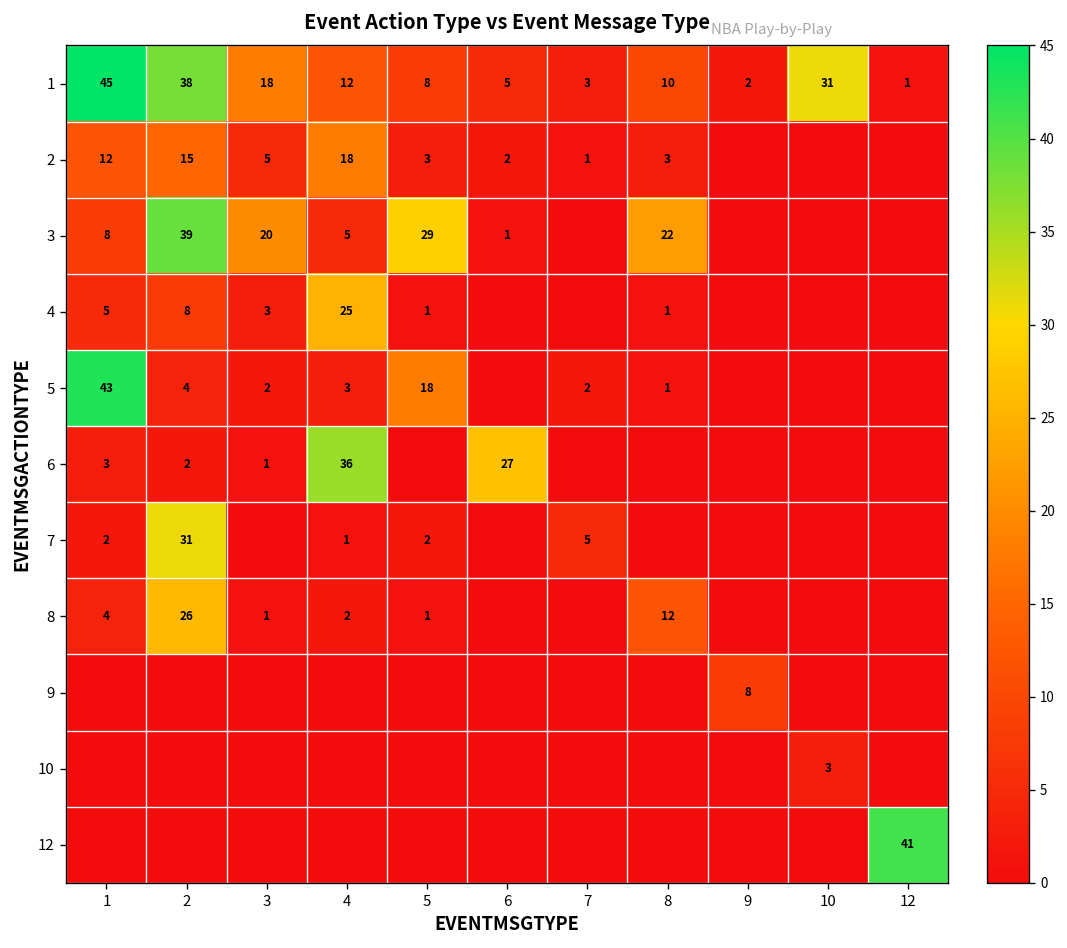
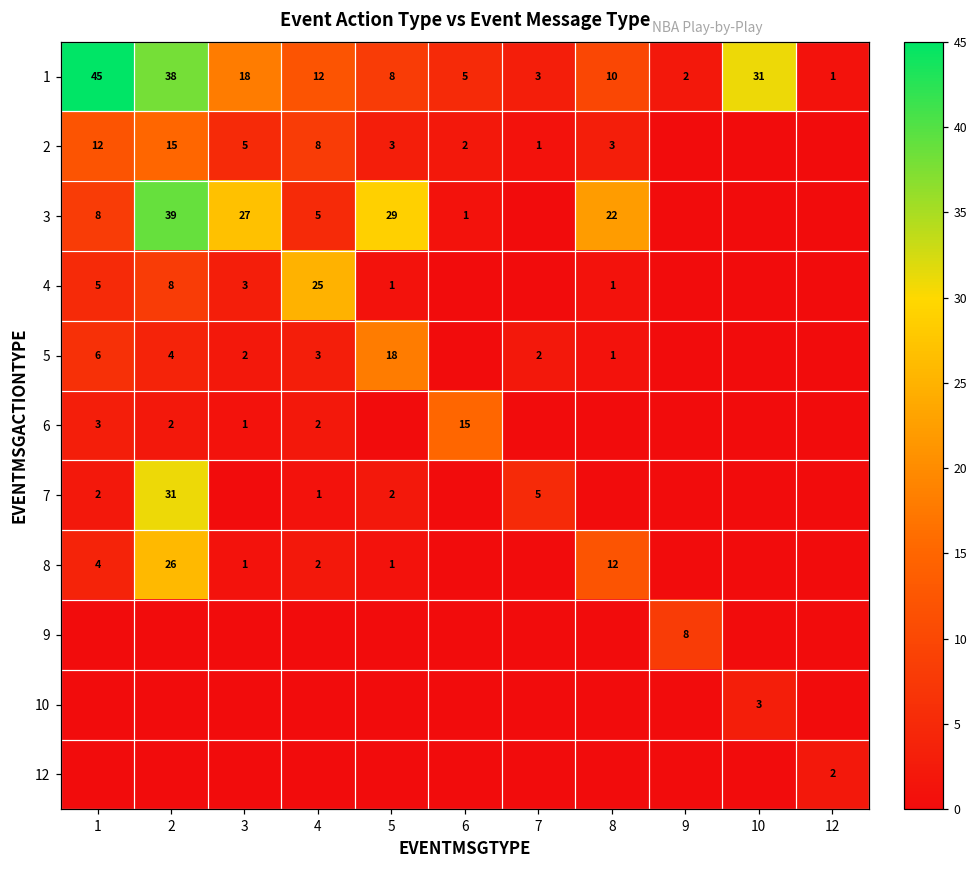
  {
    "1": {
      "1": 45,
      "2": 38,
      "3": 18,
      "4": 12,
      "5": 8,
      "6": 5,
      "7": 3,
      "8": 10,
      "9": 2,
      "10": 31,
      "12": 1
    },
    "2": {
      "1": 12,
      "2": 15,
      "3": 5,
-     "4": 18,
+     "4": 8,
      "5": 3,
      "6": 2,
      "7": 1,
      "8": 3
    },
    "3": {
      "1": 8,
      "2": 39,
-     "3": 20,
+     "3": 27,
      "4": 5,
      "5": 29,
      "6": 1,
      "8": 22
    },
    "4": {
      "1": 5,
      "2": 8,
      "3": 3,
      "4": 25,
      "5": 1,
      "8": 1
    },
    "5": {
-     "1": 43,
+     "1": 6,
      "2": 4,
      "3": 2,
      "4": 3,
      "5": 18,
      "7": 2,
      "8": 1
    },
    "6": {
      "1": 3,
      "2": 2,
      "3": 1,
-     "4": 36,
-     "6": 27
+     "4": 2,
+     "6": 15
    },
    "7": {
      "1": 2,
      "2": 31,
      "4": 1,
      "5": 2,
      "7": 5
    },
    "8": {
      "1": 4,
      "2": 26,
      "3": 1,
      "4": 2,
      "5": 1,
      "8": 12
    },
    "9": {
      "9": 8
    },
    "10": {
      "10": 3
    },
    "12": {
-     "12": 41
+     "12": 2
    }
  }
